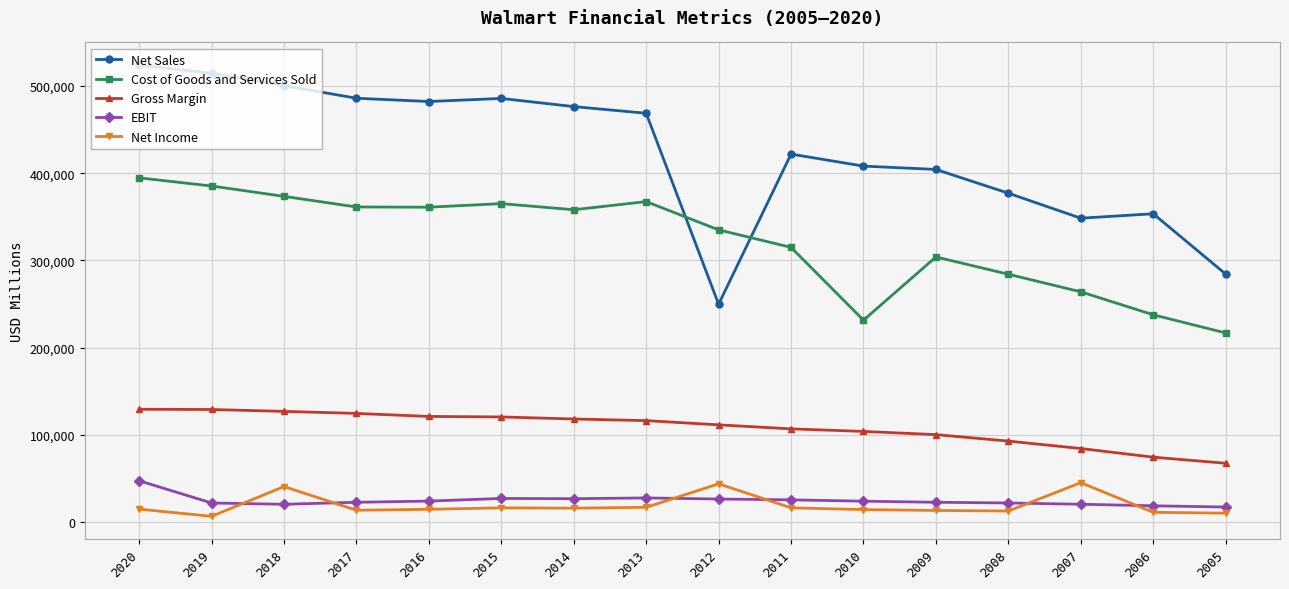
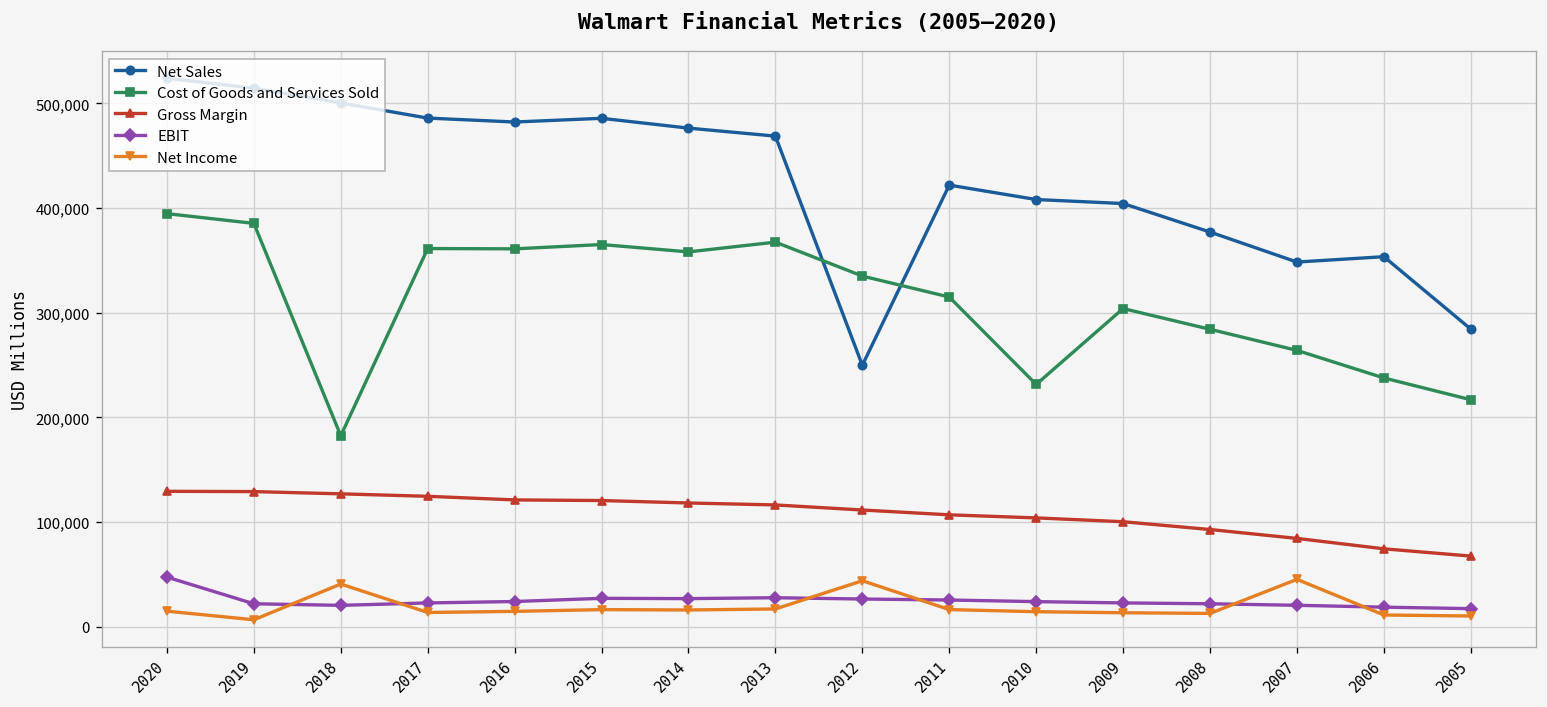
  {
    "Net Sales": {
      "2017": "490,000",
      "2016": "480,000",
      "2015": "490,000",
      "2014": "480,000",
      "2013": "470,000",
      "2012": "250,000",
      "2011": "420,000",
      "2010": "410,000",
      "2009": "400,000",
      "2008": "380,000",
      "2007": "350,000",
      "2006": "350,000",
      "2005": "280,000"
    },
    "Cost of Goods and Services Sold": {
      "2020": "390,000",
      "2019": "390,000",
-     "2018": "370,000",
+     "2018": "180,000",
      "2017": "360,000",
      "2016": "360,000",
      "2015": "370,000",
      "2014": "360,000",
      "2013": "370,000",
      "2012": "330,000",
      "2011": "310,000",
      "2010": "230,000",
      "2009": "300,000",
      "2008": "280,000",
      "2007": "260,000",
      "2006": "240,000",
      "2005": "220,000"
    },
    "Gross Margin": {
      "2020": "130,000",
      "2019": "130,000",
      "2018": "130,000",
      "2017": "120,000",
      "2016": "120,000",
      "2015": "120,000",
      "2014": "120,000",
      "2013": "120,000",
      "2012": "110,000",
      "2011": "110,000",
      "2010": "100,000",
      "2009": "100,000",
      "2008": "90,000",
      "2007": "80,000",
      "2006": "70,000",
      "2005": "70,000"
    },
    "EBIT": {
      "2020": "50,000",
      "2019": "20,000",
      "2018": "20,000",
      "2017": "20,000",
      "2016": "20,000",
      "2015": "30,000",
      "2014": "30,000",
      "2013": "30,000",
      "2012": "30,000",
      "2011": "30,000",
      "2010": "20,000",
      "2009": "20,000",
      "2008": "20,000",
      "2007": "20,000",
      "2006": "20,000",
      "2005": "20,000"
    },
    "Net Income": {
      "2020": "10,000",
      "2019": "10,000",
      "2018": "40,000",
      "2017": "10,000",
      "2016": "10,000",
      "2015": "20,000",
      "2014": "20,000",
      "2013": "20,000",
      "2012": "40,000",
      "2011": "20,000",
      "2010": "10,000",
      "2009": "10,000",
      "2008": "10,000",
      "2007": "50,000",
      "2006": "10,000",
      "2005": "10,000"
    }
  }
